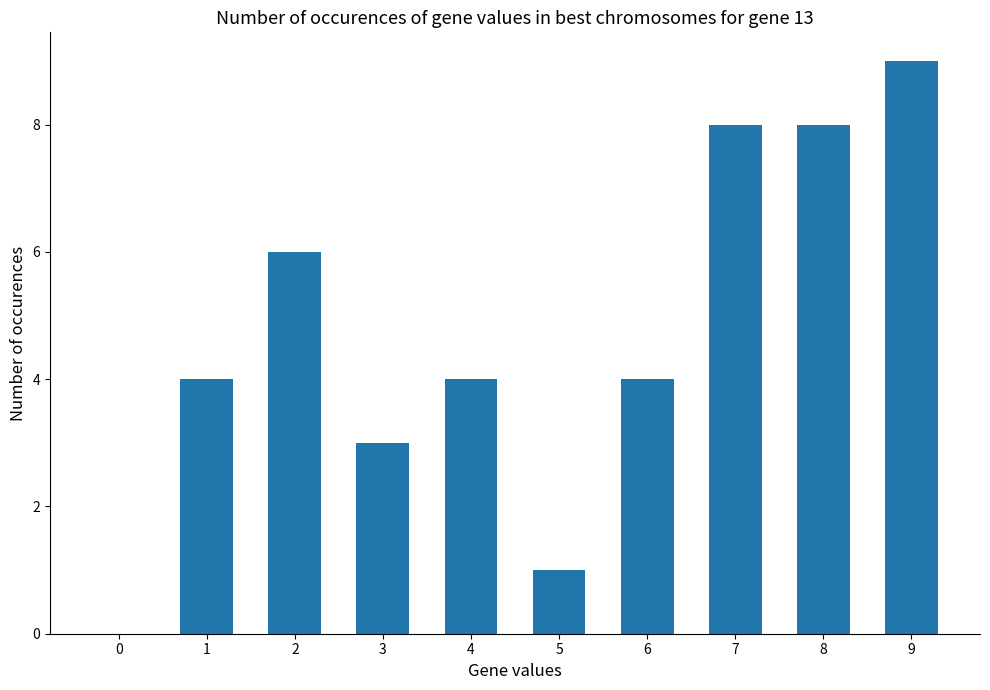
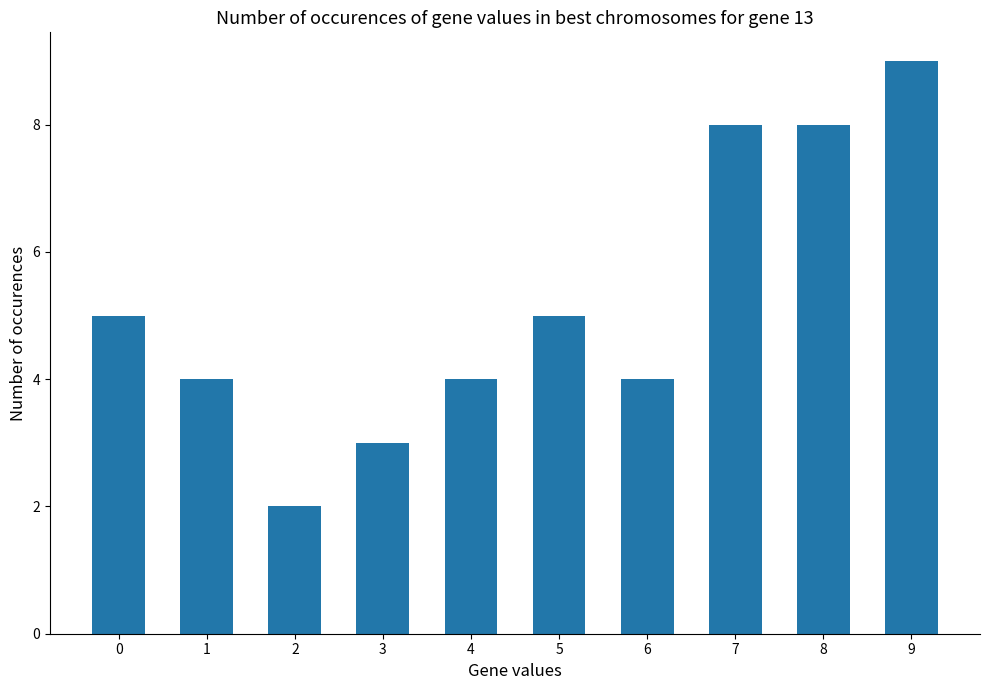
  {
-   "0": 0,
+   "0": 5,
    "1": 4,
-   "2": 6,
+   "2": 2,
    "3": 3,
    "4": 4,
-   "5": 1,
+   "5": 5,
    "6": 4,
    "7": 8,
    "8": 8,
    "9": 9
  }
